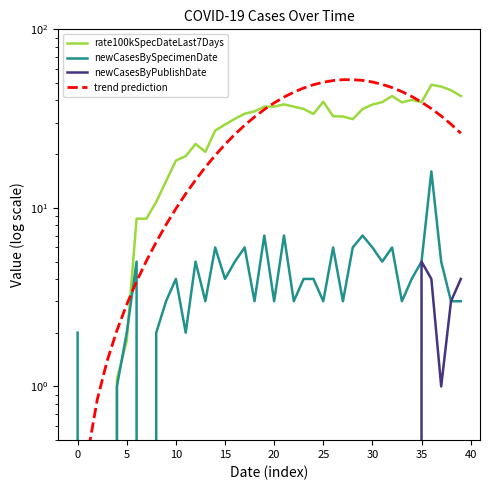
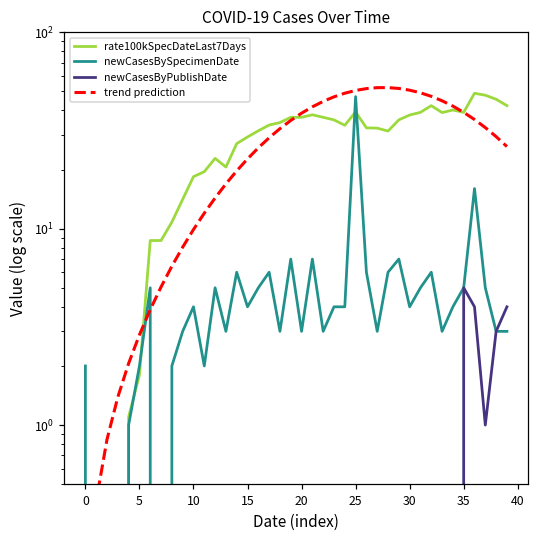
  {
    "rate100kSpecDateLast7Days": {
      "5": 1.8,
      "10": 18,
      "15": 29,
      "20": 37,
      "25": 39,
      "30": 38
    },
    "newCasesBySpecimenDate": {
      "0": 2,
      "5": 2,
      "10": 4,
      "15": 4,
      "20": 3,
-     "25": 3,
-     "30": 6
+     "25": 47,
+     "30": 4
    },
    "trend prediction": {
      "5": 2.9,
      "10": 10,
      "15": 23,
      "20": 39,
      "25": 51,
      "30": 51
    }
  }
